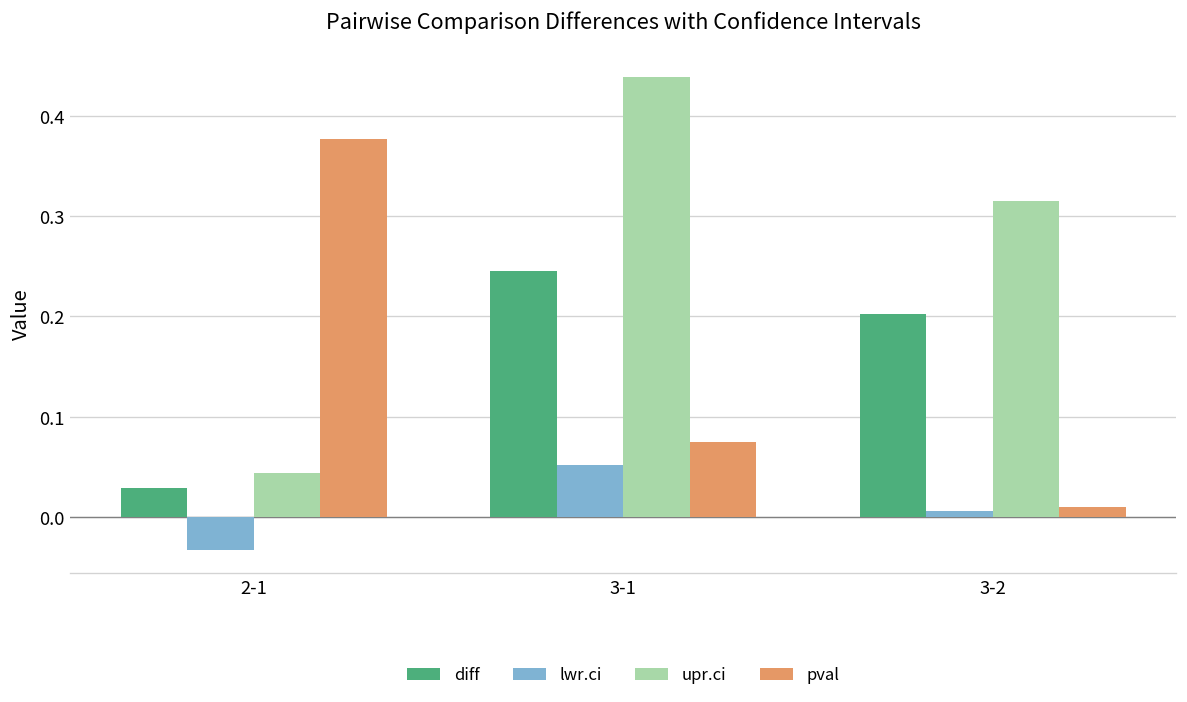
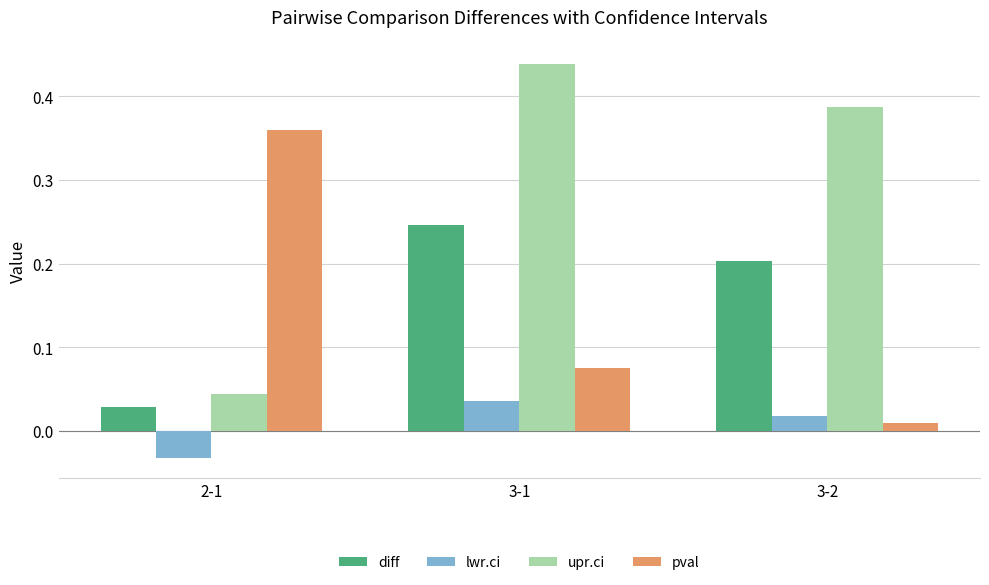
  {
    "diff": {
      "2-1": 0.03,
      "3-1": 0.25,
      "3-2": 0.20
    },
    "lwr.ci": {
      "2-1": -0.03,
-     "3-1": 0.05,
-     "3-2": 0.01
+     "3-1": 0.04,
+     "3-2": 0.02
    },
    "upr.ci": {
      "2-1": 0.04,
      "3-1": 0.44,
-     "3-2": 0.32
+     "3-2": 0.39
    },
    "pval": {
-     "2-1": 0.38,
+     "2-1": 0.36,
      "3-1": 0.08,
      "3-2": 0.01
    }
  }
